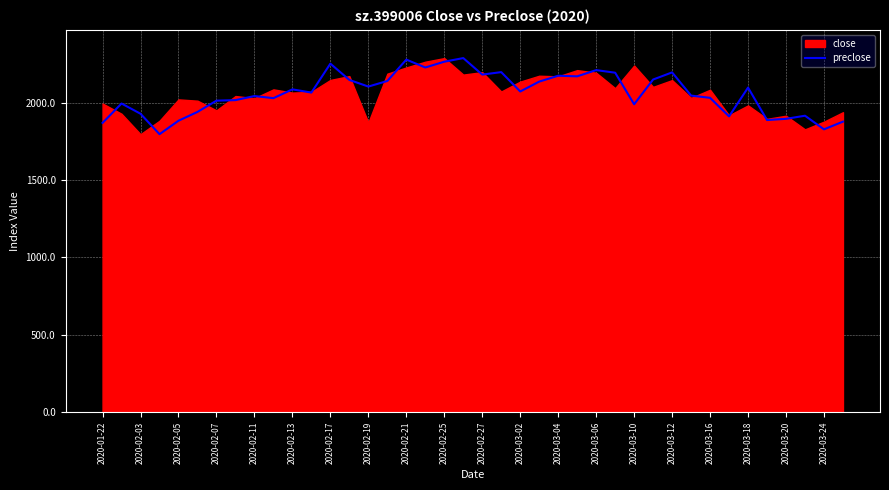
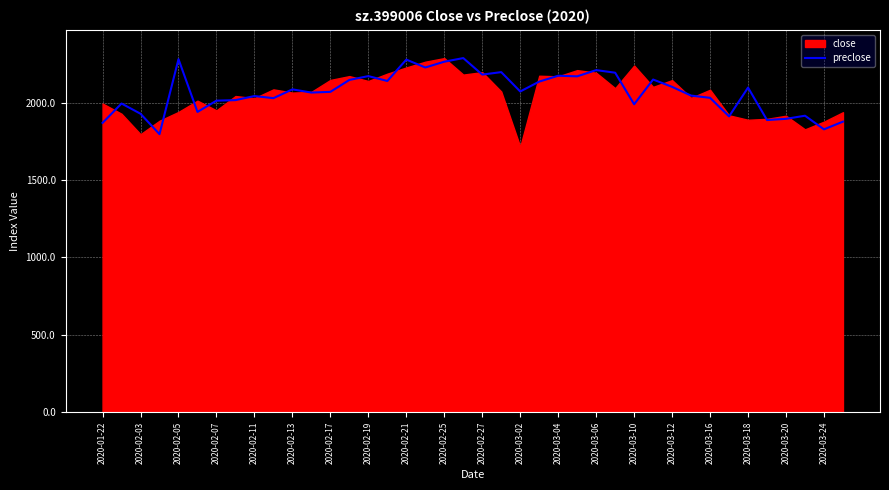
  {
    "preclose": {
      "2020-01-22": 1870,
      "2020-02-03": 1930,
-     "2020-02-05": 1880,
+     "2020-02-05": 2280,
      "2020-02-07": 2010,
      "2020-02-13": 2090,
-     "2020-02-17": 2250,
-     "2020-02-19": 2100,
+     "2020-02-17": 2070,
+     "2020-02-19": 2170,
      "2020-02-21": 2280,
      "2020-02-25": 2260,
      "2020-03-02": 2070,
      "2020-03-06": 2210,
      "2020-03-10": 1990,
-     "2020-03-12": 2190,
+     "2020-03-12": 2100,
      "2020-03-16": 2030,
      "2020-03-18": 2100,
      "2020-03-20": 1890,
      "2020-03-24": 1830
    },
    "close": {
      "2020-01-22": 1990,
      "2020-02-03": 1800,
-     "2020-02-05": 2020,
+     "2020-02-05": 1940,
      "2020-02-07": 1950,
      "2020-02-13": 2060,
      "2020-02-17": 2150,
-     "2020-02-19": 1870,
+     "2020-02-19": 2140,
      "2020-02-21": 2230,
      "2020-02-25": 2290,
-     "2020-03-02": 2140,
+     "2020-03-02": 1710,
      "2020-03-06": 2190,
      "2020-03-10": 2240,
      "2020-03-12": 2150,
      "2020-03-16": 2080,
-     "2020-03-18": 1980,
+     "2020-03-18": 1890,
      "2020-03-20": 1920,
      "2020-03-24": 1880
    }
  }
